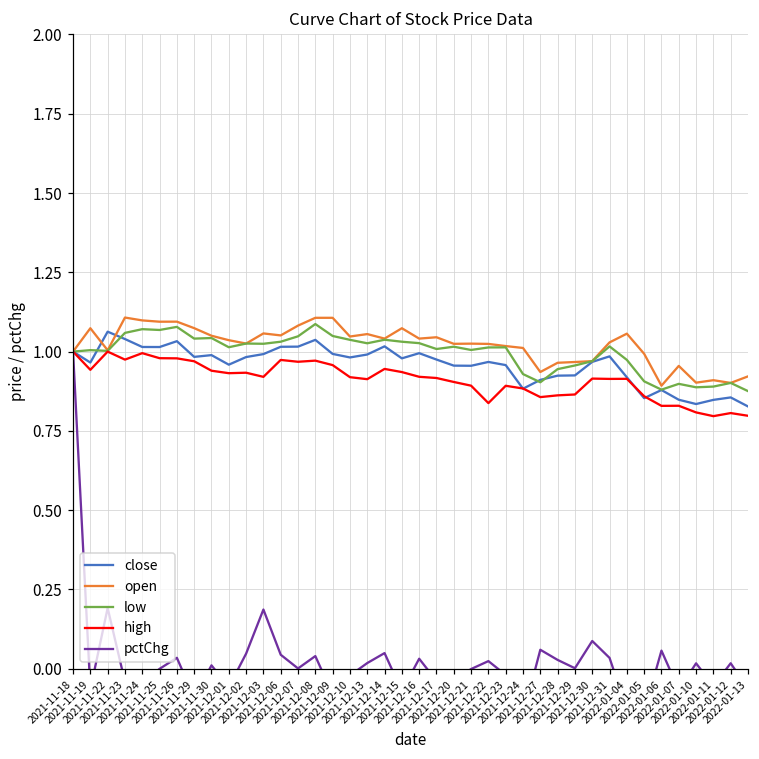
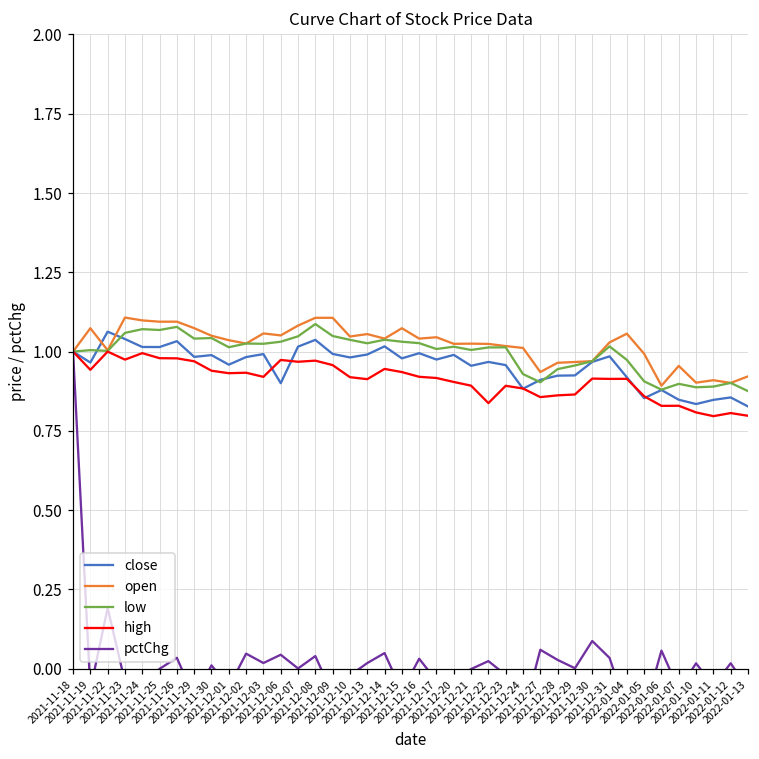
  {
    "close": {
      "2021-11-19": 0.97,
      "2021-11-22": 1.06,
      "2021-11-23": 1.04,
      "2021-11-24": 1.01,
      "2021-11-25": 1.01,
      "2021-11-26": 1.03,
      "2021-11-29": 0.98,
      "2021-11-30": 0.99,
      "2021-12-01": 0.96,
      "2021-12-02": 0.98,
      "2021-12-03": 0.99,
-     "2021-12-06": 1.02,
+     "2021-12-06": 0.90,
      "2021-12-07": 1.02,
      "2021-12-08": 1.04,
      "2021-12-09": 0.99,
      "2021-12-10": 0.98,
      "2021-12-13": 0.99,
      "2021-12-14": 1.02,
      "2021-12-15": 0.98,
      "2021-12-16": 0.99,
      "2021-12-17": 0.97,
-     "2021-12-20": 0.96,
+     "2021-12-20": 0.99,
      "2021-12-21": 0.96,
      "2021-12-22": 0.97,
      "2021-12-23": 0.96,
      "2021-12-28": 0.92,
      "2021-12-29": 0.92,
      "2021-12-31": 0.98,
      "2022-01-07": 0.85,
      "2022-01-10": 0.83,
      "2022-01-11": 0.85,
      "2022-01-12": 0.86,
      "2022-01-13": 0.83
    },
    "open": {
      "2021-11-19": 1.07,
      "2021-11-23": 1.11,
      "2021-11-24": 1.10,
      "2021-11-25": 1.09,
      "2021-11-26": 1.09,
      "2021-11-29": 1.07,
      "2021-12-01": 1.04,
      "2021-12-03": 1.06,
      "2021-12-06": 1.05,
      "2021-12-07": 1.08,
      "2021-12-08": 1.11,
      "2021-12-09": 1.11,
      "2021-12-10": 1.05,
      "2021-12-13": 1.06,
      "2021-12-15": 1.07,
      "2021-12-16": 1.04,
      "2021-12-17": 1.05,
      "2021-12-20": 1.02,
      "2021-12-21": 1.03,
      "2021-12-22": 1.02,
      "2021-12-24": 1.01,
      "2021-12-27": 0.94,
      "2021-12-28": 0.96,
      "2021-12-29": 0.97,
      "2021-12-31": 1.03,
      "2022-01-04": 1.06,
      "2022-01-05": 0.99,
      "2022-01-06": 0.89,
      "2022-01-07": 0.95,
      "2022-01-10": 0.90,
      "2022-01-11": 0.91,
      "2022-01-13": 0.92
    },
    "low": {
      "2021-11-19": 1.00,
      "2021-11-23": 1.06,
      "2021-11-24": 1.07,
      "2021-11-25": 1.07,
      "2021-11-26": 1.08,
      "2021-11-29": 1.04,
      "2021-12-01": 1.01,
      "2021-12-03": 1.02,
      "2021-12-06": 1.03,
      "2021-12-07": 1.05,
      "2021-12-08": 1.09,
      "2021-12-09": 1.05,
      "2021-12-10": 1.04,
      "2021-12-13": 1.03,
      "2021-12-15": 1.03,
      "2021-12-16": 1.03,
      "2021-12-17": 1.01,
      "2021-12-20": 1.02,
      "2021-12-21": 1.01,
      "2021-12-22": 1.01,
      "2021-12-24": 0.93,
      "2021-12-28": 0.94,
      "2021-12-29": 0.96,
      "2021-12-31": 1.02,
      "2022-01-04": 0.97,
      "2022-01-05": 0.91,
      "2022-01-07": 0.90,
      "2022-01-10": 0.89,
      "2022-01-11": 0.89,
      "2022-01-13": 0.88
    },
    "high": {
      "2021-11-19": 0.94,
      "2021-11-23": 0.97,
      "2021-11-24": 1.00,
      "2021-11-25": 0.98,
      "2021-11-26": 0.98,
      "2021-11-29": 0.97,
      "2021-11-30": 0.94,
      "2021-12-01": 0.93,
      "2021-12-02": 0.93,
      "2021-12-03": 0.92,
      "2021-12-06": 0.97,
      "2021-12-07": 0.97,
      "2021-12-08": 0.97,
      "2021-12-09": 0.96,
      "2021-12-10": 0.92,
      "2021-12-13": 0.91,
      "2021-12-14": 0.95,
      "2021-12-15": 0.94,
      "2021-12-16": 0.92,
      "2021-12-17": 0.92,
      "2021-12-20": 0.90,
      "2021-12-21": 0.89,
      "2021-12-22": 0.84,
      "2021-12-23": 0.89,
      "2021-12-27": 0.86,
      "2021-12-28": 0.86,
      "2021-12-29": 0.86,
      "2021-12-30": 0.91,
      "2021-12-31": 0.91,
      "2022-01-06": 0.83,
      "2022-01-07": 0.83,
      "2022-01-10": 0.81,
      "2022-01-11": 0.80,
      "2022-01-12": 0.81,
      "2022-01-13": 0.80
    },
    "pctChg": {
      "2021-11-25": 0.00,
      "2021-11-26": 0.03,
      "2021-11-30": 0.01,
      "2021-12-02": 0.05,
-     "2021-12-03": 0.19,
+     "2021-12-03": 0.02,
      "2021-12-06": 0.04,
      "2021-12-07": 0.00,
      "2021-12-08": 0.04,
      "2021-12-13": 0.02,
      "2021-12-14": 0.05,
      "2021-12-16": 0.03,
      "2021-12-21": 0.00,
      "2021-12-22": 0.02,
      "2021-12-27": 0.06,
      "2021-12-28": 0.03,
      "2021-12-29": 0.00,
      "2021-12-30": 0.09,
      "2021-12-31": 0.03,
      "2022-01-06": 0.06,
      "2022-01-10": 0.02,
      "2022-01-12": 0.02
    }
  }
